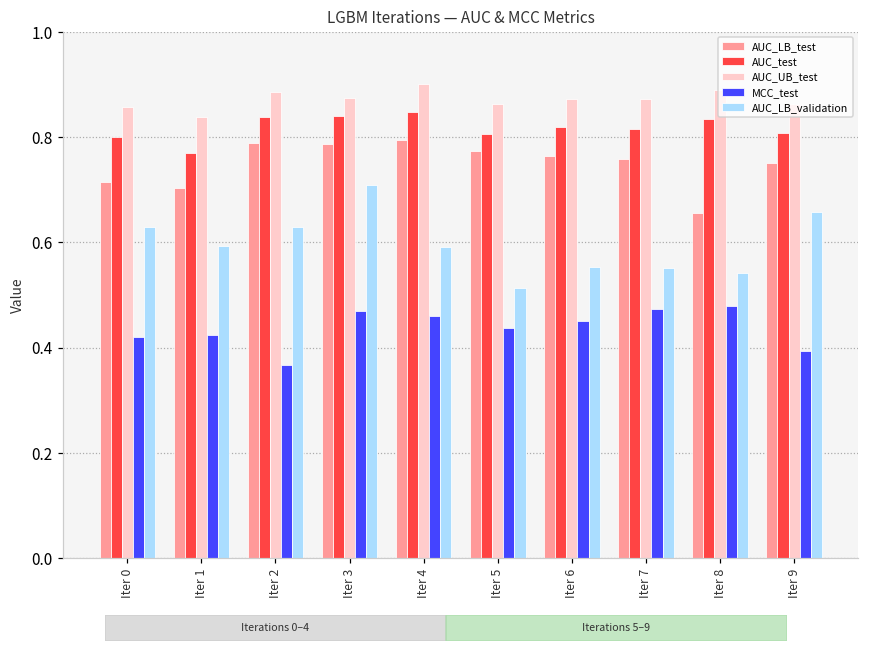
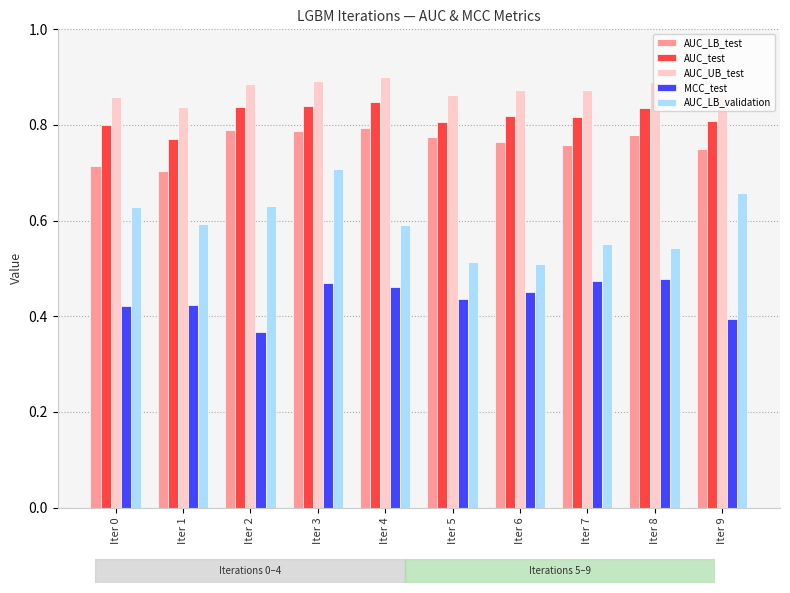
  {
    "AUC_LB_test": {
      "Iter 0": 0.71,
      "Iter 1": 0.70,
      "Iter 2": 0.79,
      "Iter 3": 0.79,
      "Iter 4": 0.79,
      "Iter 5": 0.77,
      "Iter 6": 0.76,
      "Iter 7": 0.76,
-     "Iter 8": 0.66,
+     "Iter 8": 0.78,
      "Iter 9": 0.75
    },
    "AUC_test": {
      "Iter 0": 0.80,
      "Iter 1": 0.77,
      "Iter 2": 0.84,
      "Iter 3": 0.84,
      "Iter 4": 0.85,
      "Iter 5": 0.81,
      "Iter 6": 0.82,
      "Iter 7": 0.82,
      "Iter 8": 0.83,
      "Iter 9": 0.81
    },
    "AUC_UB_test": {
      "Iter 0": 0.86,
      "Iter 1": 0.84,
      "Iter 2": 0.89,
-     "Iter 3": 0.87,
+     "Iter 3": 0.89,
      "Iter 4": 0.90,
      "Iter 5": 0.86,
      "Iter 6": 0.87,
      "Iter 7": 0.87
    },
    "MCC_test": {
      "Iter 0": 0.42,
      "Iter 1": 0.42,
      "Iter 2": 0.37,
      "Iter 3": 0.47,
      "Iter 4": 0.46,
      "Iter 5": 0.44,
      "Iter 6": 0.45,
      "Iter 7": 0.47,
      "Iter 8": 0.48,
      "Iter 9": 0.39
    },
    "AUC_LB_validation": {
      "Iter 0": 0.63,
      "Iter 1": 0.59,
      "Iter 2": 0.63,
      "Iter 3": 0.71,
      "Iter 4": 0.59,
      "Iter 5": 0.51,
-     "Iter 6": 0.55,
+     "Iter 6": 0.51,
      "Iter 7": 0.55,
      "Iter 8": 0.54,
      "Iter 9": 0.66
    }
  }
